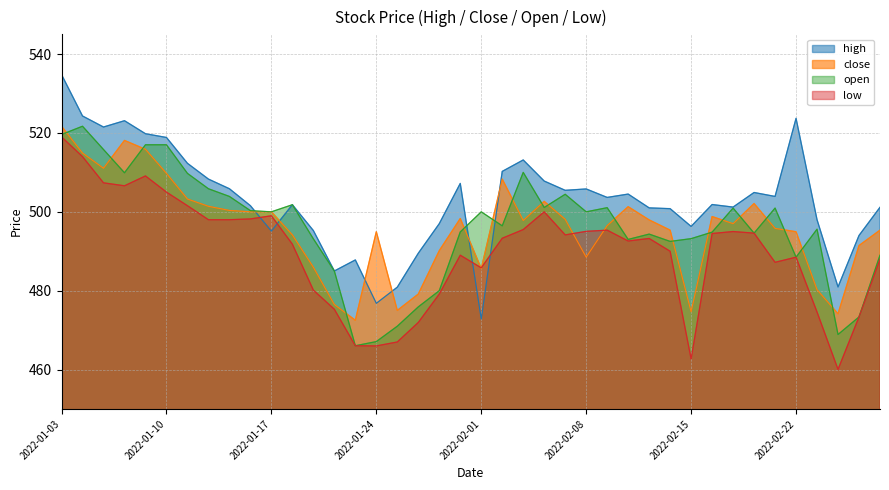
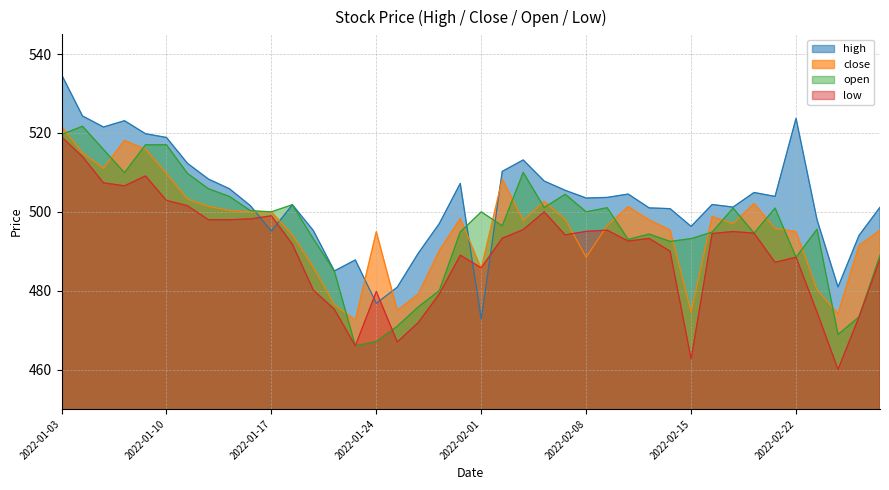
  {
    "high": {
      "2022-01-03": 535,
      "2022-01-10": 519,
      "2022-01-17": 495,
      "2022-01-24": 477,
      "2022-02-01": 473,
-     "2022-02-08": 506,
+     "2022-02-08": 504,
      "2022-02-15": 496,
      "2022-02-22": 524
    },
    "close": {
      "2022-01-03": 522,
      "2022-01-10": 510,
      "2022-01-24": 495,
      "2022-02-08": 489,
      "2022-02-15": 475,
      "2022-02-22": 495
    },
    "open": {
      "2022-01-10": 517,
      "2022-01-24": 467,
      "2022-02-01": 500,
      "2022-02-08": 500,
      "2022-02-15": 493
    },
    "low": {
-     "2022-01-10": 505,
+     "2022-01-10": 503,
      "2022-01-17": 499,
-     "2022-01-24": 466,
+     "2022-01-24": 480,
      "2022-02-08": 495,
      "2022-02-15": 463
    }
  }
